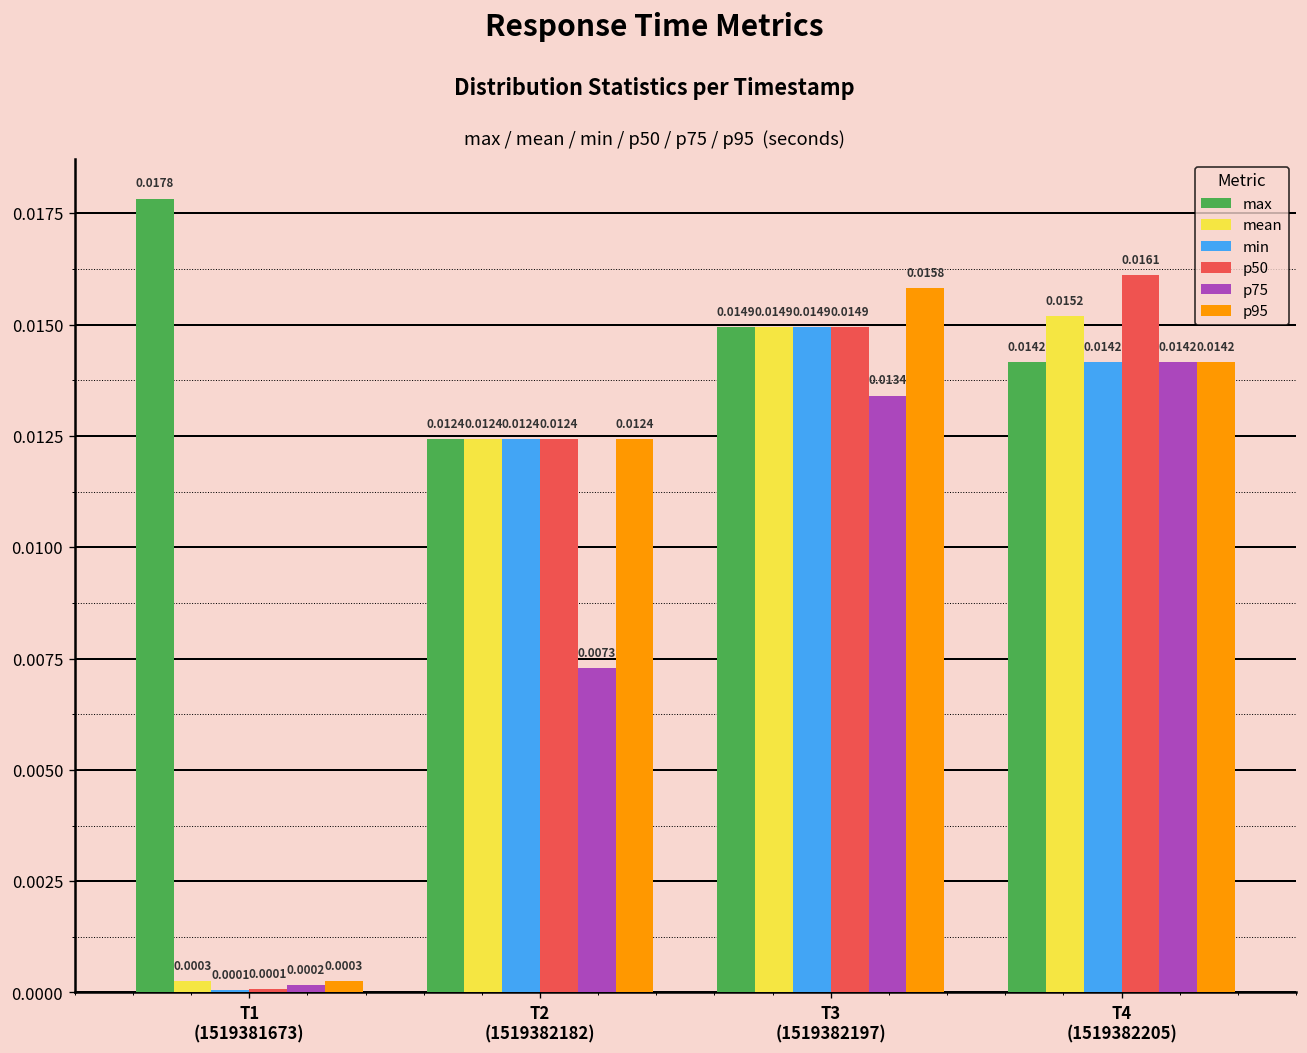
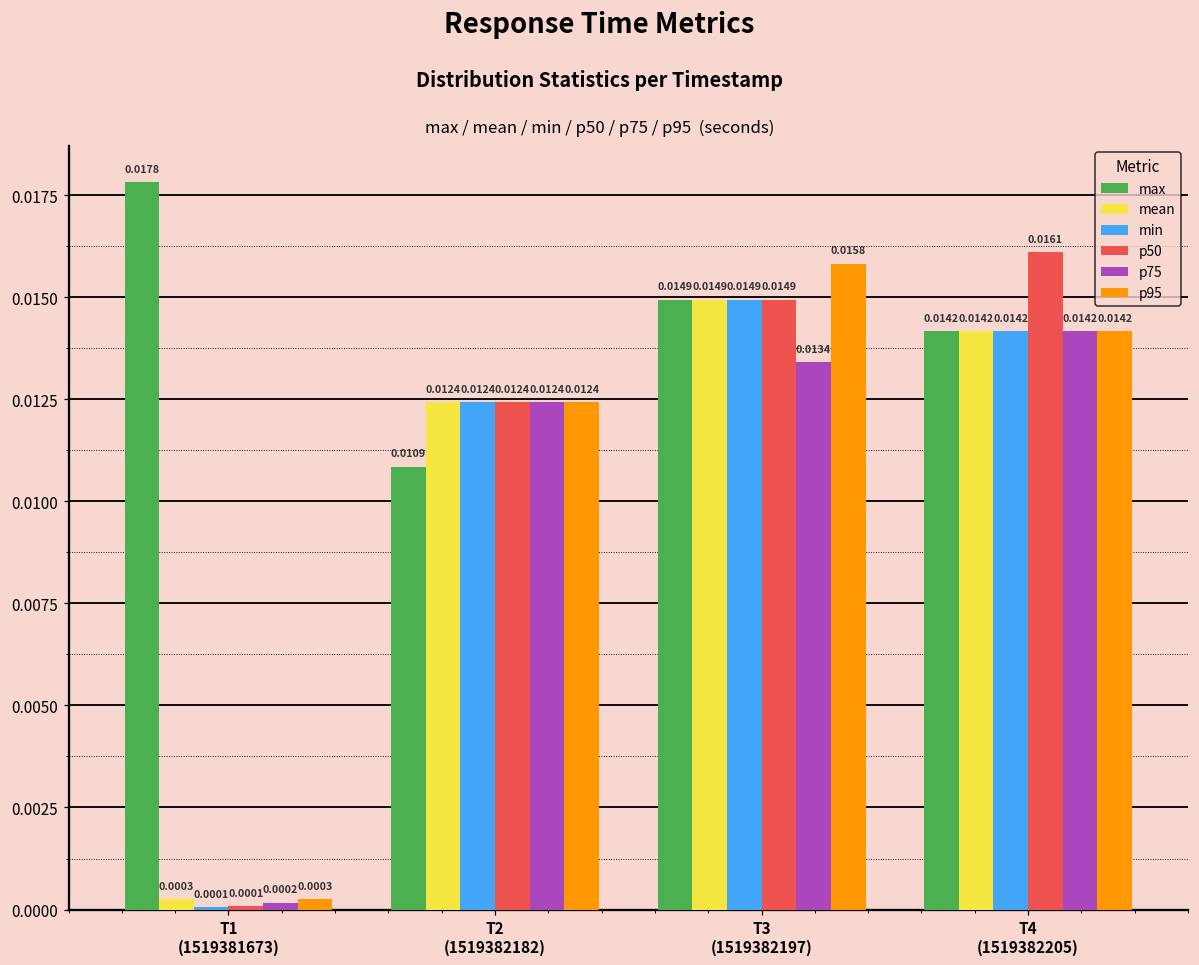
  {
    "max": {
      "T1 (1519381673)": 0.0178,
-     "T2 (1519382182)": 0.0124,
+     "T2 (1519382182)": 0.0109,
      "T3 (1519382197)": 0.0149,
      "T4 (1519382205)": 0.0142
    },
    "mean": {
      "T1 (1519381673)": 0.0003,
      "T2 (1519382182)": 0.0124,
      "T3 (1519382197)": 0.0149,
-     "T4 (1519382205)": 0.0152
+     "T4 (1519382205)": 0.0142
    },
    "min": {
      "T1 (1519381673)": 0.0001,
      "T2 (1519382182)": 0.0124,
      "T3 (1519382197)": 0.0149,
      "T4 (1519382205)": 0.0142
    },
    "p50": {
      "T1 (1519381673)": 0.0001,
      "T2 (1519382182)": 0.0124,
      "T3 (1519382197)": 0.0149,
      "T4 (1519382205)": 0.0161
    },
    "p75": {
      "T1 (1519381673)": 0.0002,
-     "T2 (1519382182)": 0.0073,
+     "T2 (1519382182)": 0.0124,
      "T3 (1519382197)": 0.0134,
      "T4 (1519382205)": 0.0142
    },
    "p95": {
      "T1 (1519381673)": 0.0003,
      "T2 (1519382182)": 0.0124,
      "T3 (1519382197)": 0.0158,
      "T4 (1519382205)": 0.0142
    }
  }
